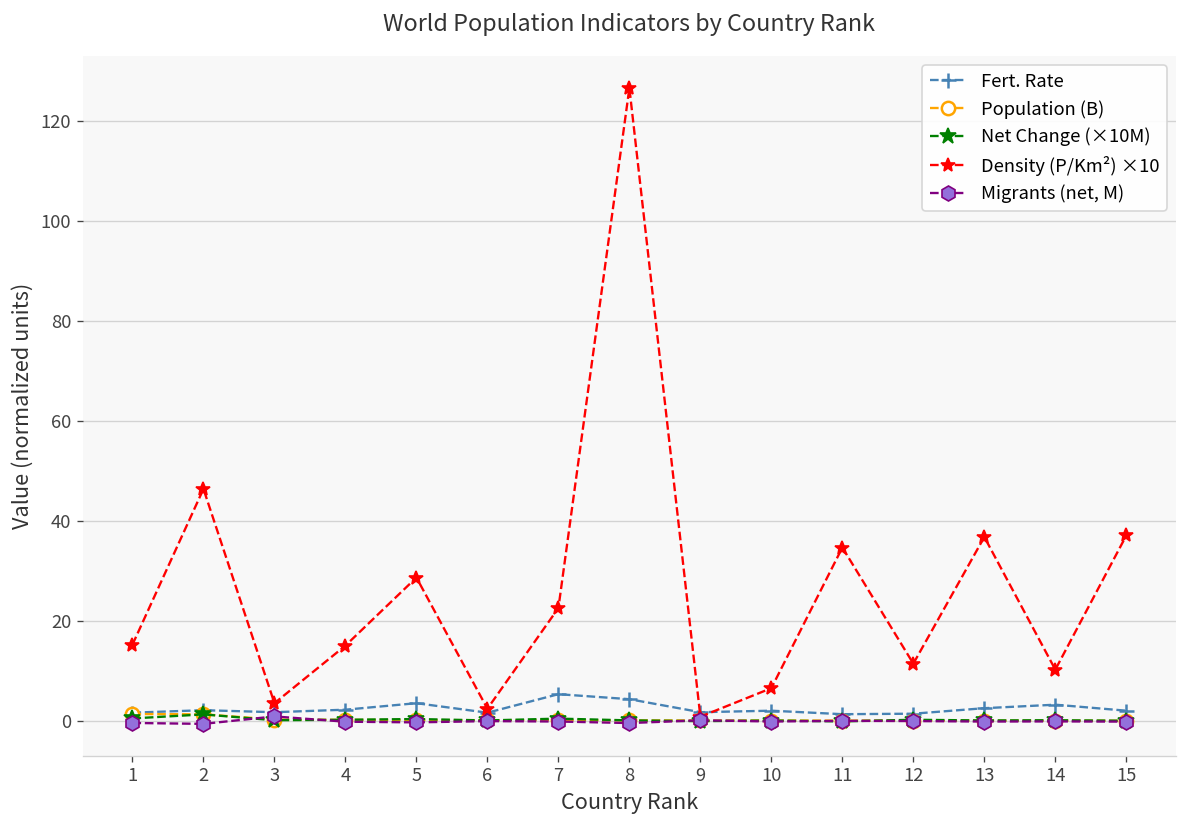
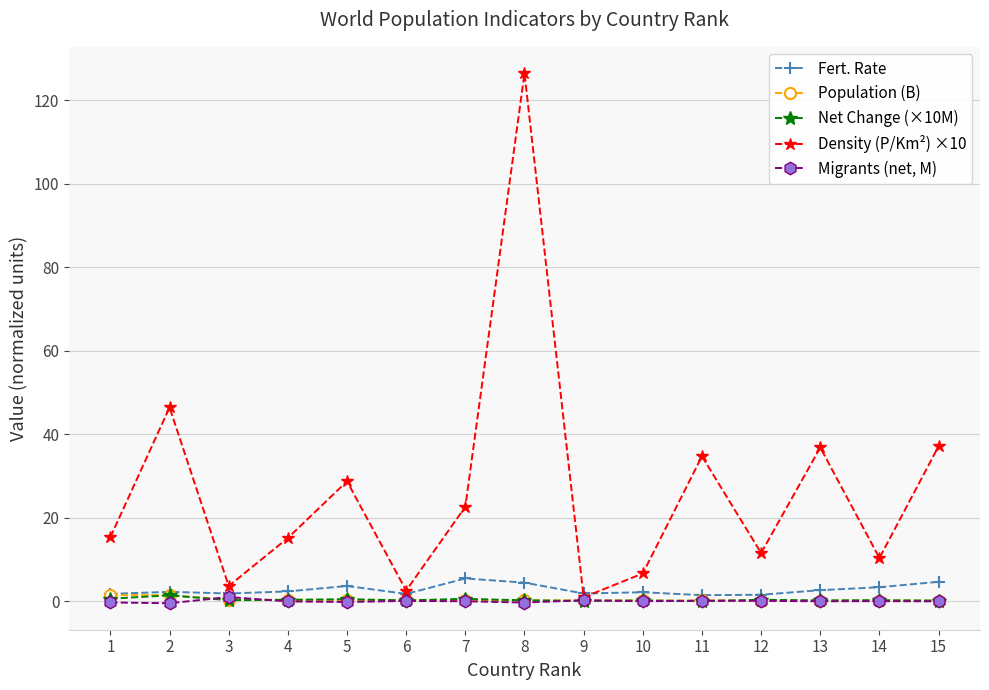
  {
    "Fert. Rate": {
      "2": 2,
      "3": 2,
      "4": 2,
      "5": 4,
      "6": 2,
      "7": 5,
      "8": 4,
      "9": 2,
      "10": 2,
      "11": 1,
      "12": 2,
      "13": 3,
      "14": 3,
-     "15": 2
+     "15": 5
    },
    "Net Change (×10M)": {
      "1": 1
    },
    "Density (P/Km²) ×10": {
      "1": 15,
      "2": 46,
      "3": 4,
      "4": 15,
      "5": 29,
      "6": 3,
      "7": 23,
      "8": 127,
      "9": 1,
      "10": 7,
      "11": 35,
      "12": 12,
      "13": 37,
      "14": 10,
      "15": 37
    },
    "Migrants (net, M)": {
      "1": 0,
      "2": -1,
      "3": 1
    }
  }
